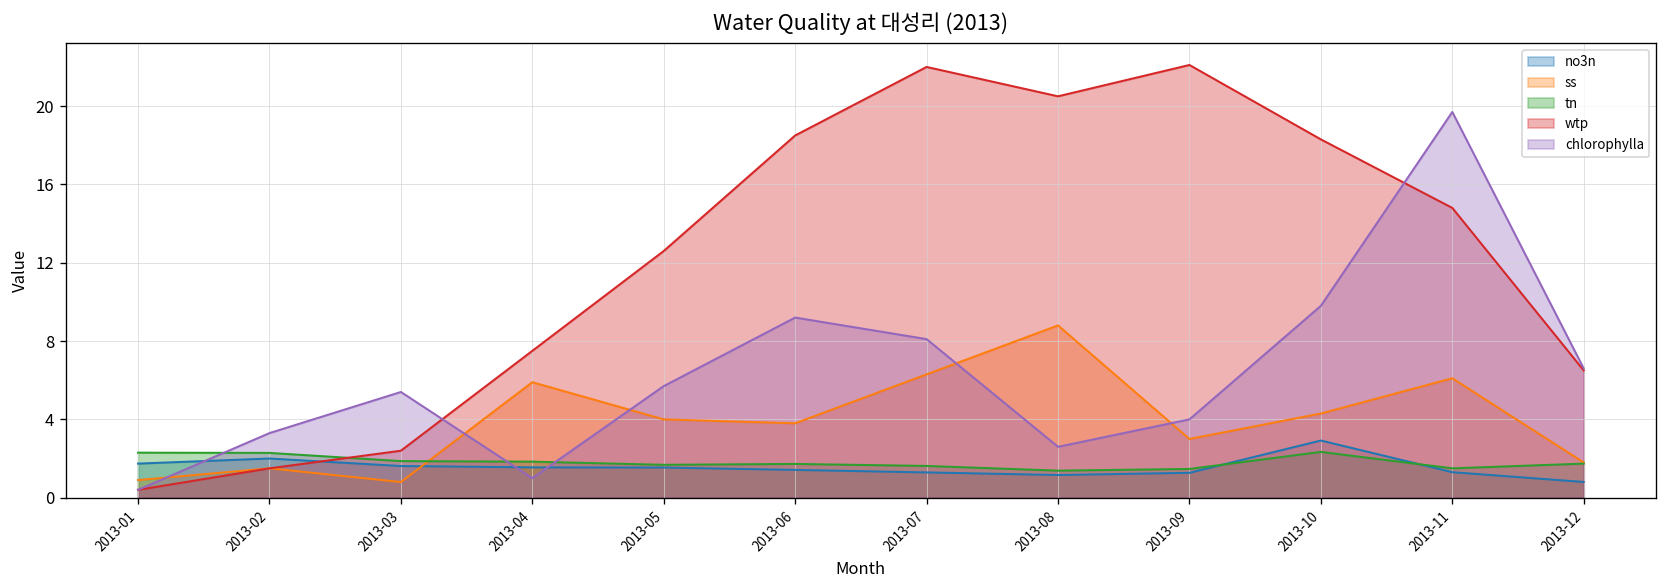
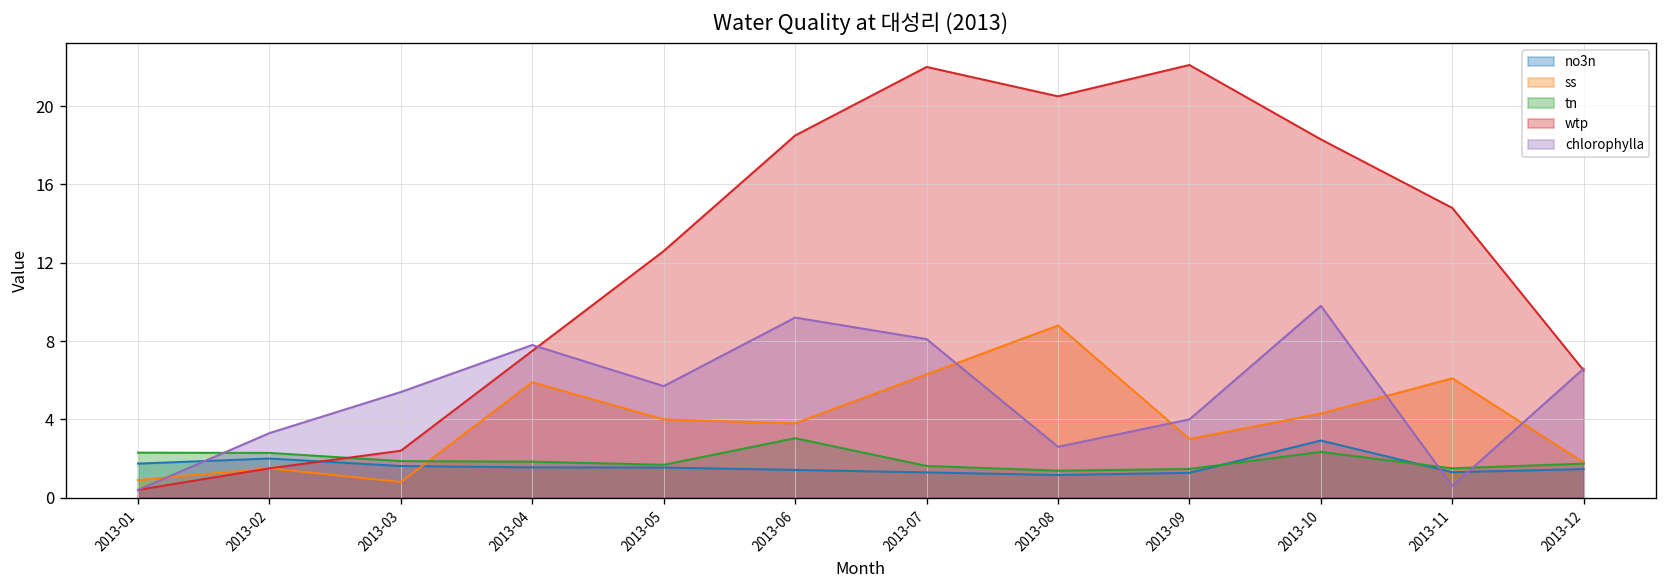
  {
    "no3n": {
      "2013-01": 1.7,
      "2013-02": 2.0,
      "2013-03": 1.6,
      "2013-04": 1.5,
      "2013-06": 1.4,
      "2013-07": 1.3,
      "2013-08": 1.2,
      "2013-09": 1.3,
      "2013-10": 2.9,
      "2013-11": 1.3,
-     "2013-12": 0.8
+     "2013-12": 1.5
    },
    "tn": {
      "2013-01": 2.3,
      "2013-02": 2.3,
      "2013-03": 1.9,
      "2013-04": 1.8,
-     "2013-06": 1.7,
+     "2013-06": 3.0,
      "2013-07": 1.6,
      "2013-08": 1.4,
      "2013-09": 1.5,
      "2013-10": 2.3,
      "2013-11": 1.5
    },
    "chlorophylla": {
      "2013-02": 3.3,
      "2013-03": 5.4,
-     "2013-04": 1.0,
+     "2013-04": 7.8,
      "2013-05": 5.7,
      "2013-06": 9.2,
      "2013-07": 8.1,
      "2013-08": 2.6,
      "2013-09": 4.0,
      "2013-10": 9.8,
-     "2013-11": 19.7
+     "2013-11": 0.6
    }
  }
